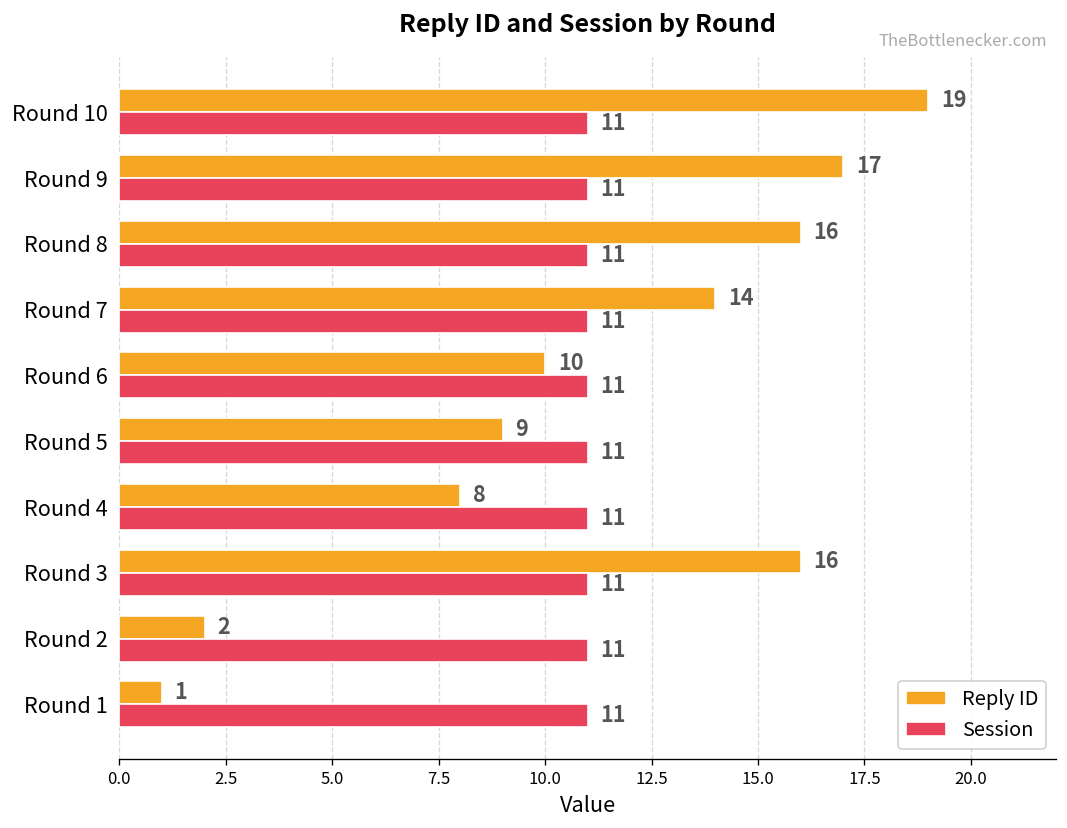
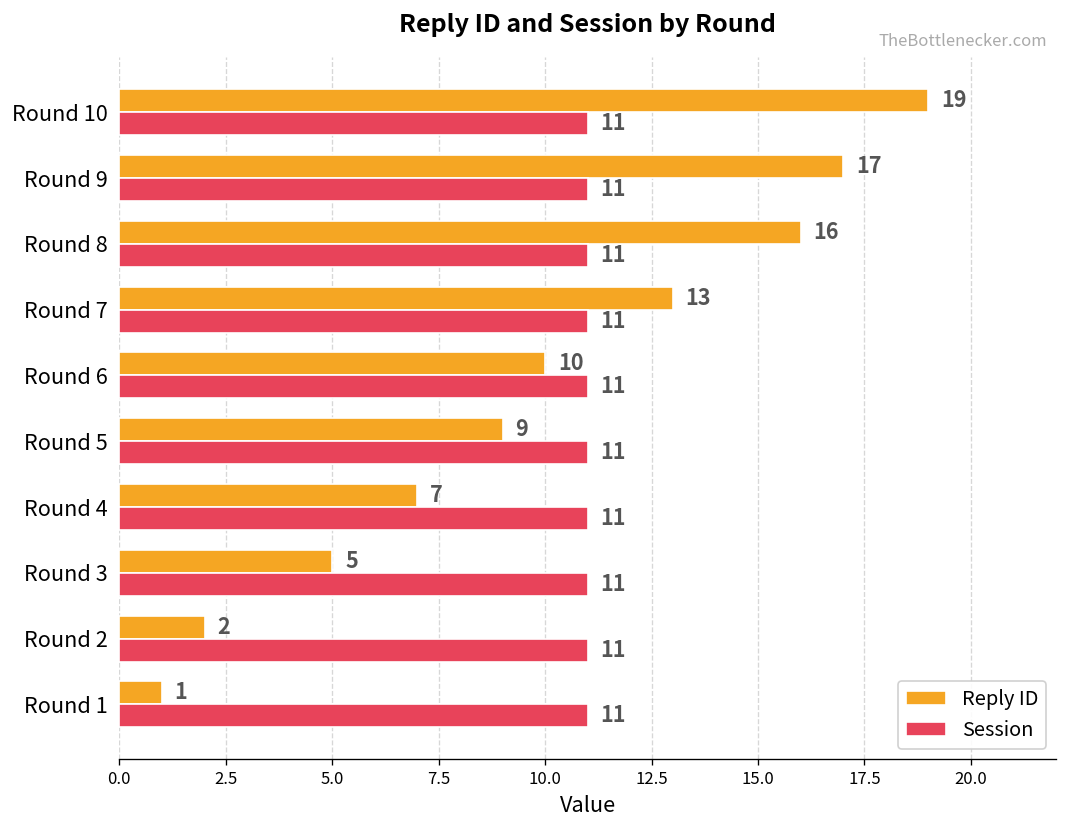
  {
    "Reply ID": {
      "Round 10": 19,
      "Round 9": 17,
      "Round 8": 16,
-     "Round 7": 14,
+     "Round 7": 13,
      "Round 6": 10,
      "Round 5": 9,
-     "Round 4": 8,
-     "Round 3": 16,
+     "Round 4": 7,
+     "Round 3": 5,
      "Round 2": 2,
      "Round 1": 1
    },
    "Session": {
      "Round 10": 11,
      "Round 9": 11,
      "Round 8": 11,
      "Round 7": 11,
      "Round 6": 11,
      "Round 5": 11,
      "Round 4": 11,
      "Round 3": 11,
      "Round 2": 11,
      "Round 1": 11
    }
  }
